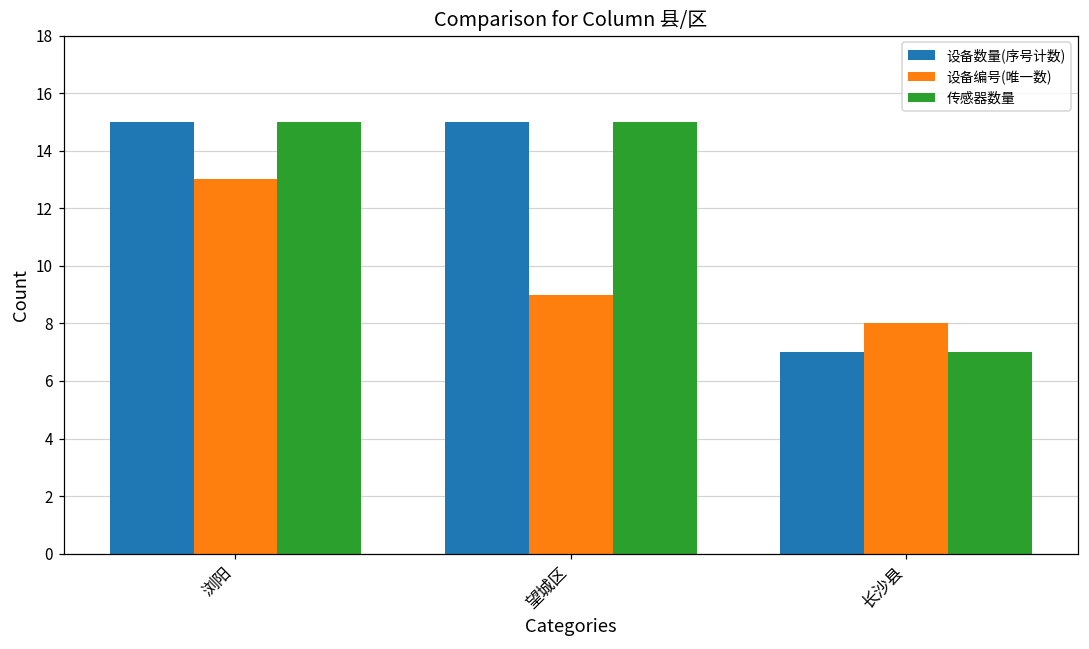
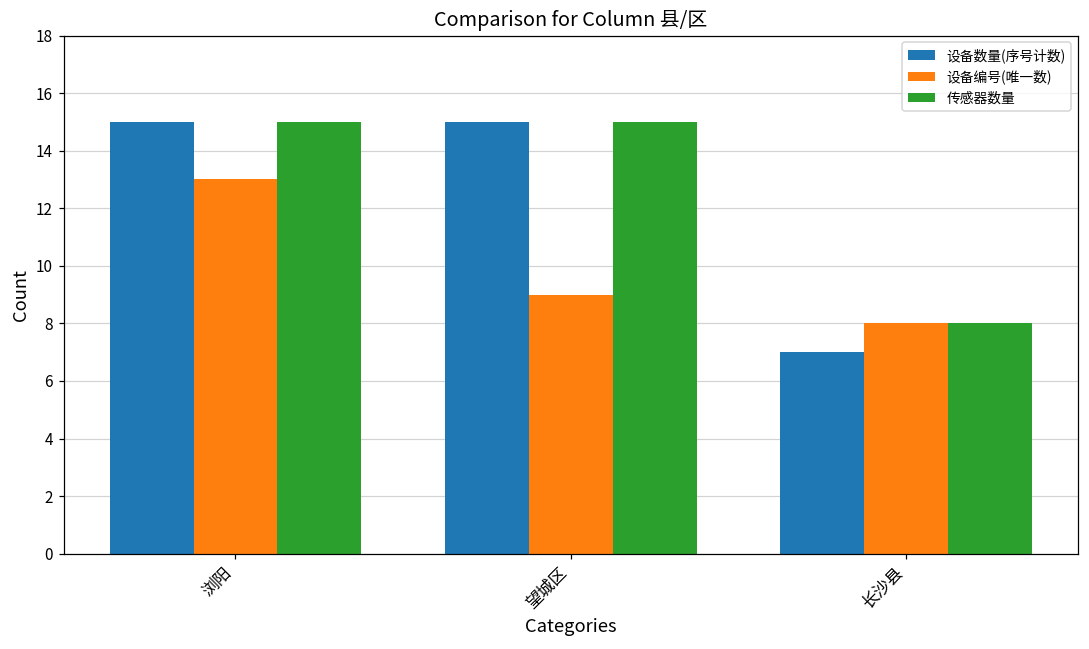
  {
    "设备数量(序号计数)": {
      "浏阳": 15,
      "望城区": 15,
      "长沙县": 7
    },
    "设备编号(唯一数)": {
      "浏阳": 13,
      "望城区": 9,
      "长沙县": 8
    },
    "传感器数量": {
      "浏阳": 15,
      "望城区": 15,
-     "长沙县": 7
+     "长沙县": 8
    }
  }
